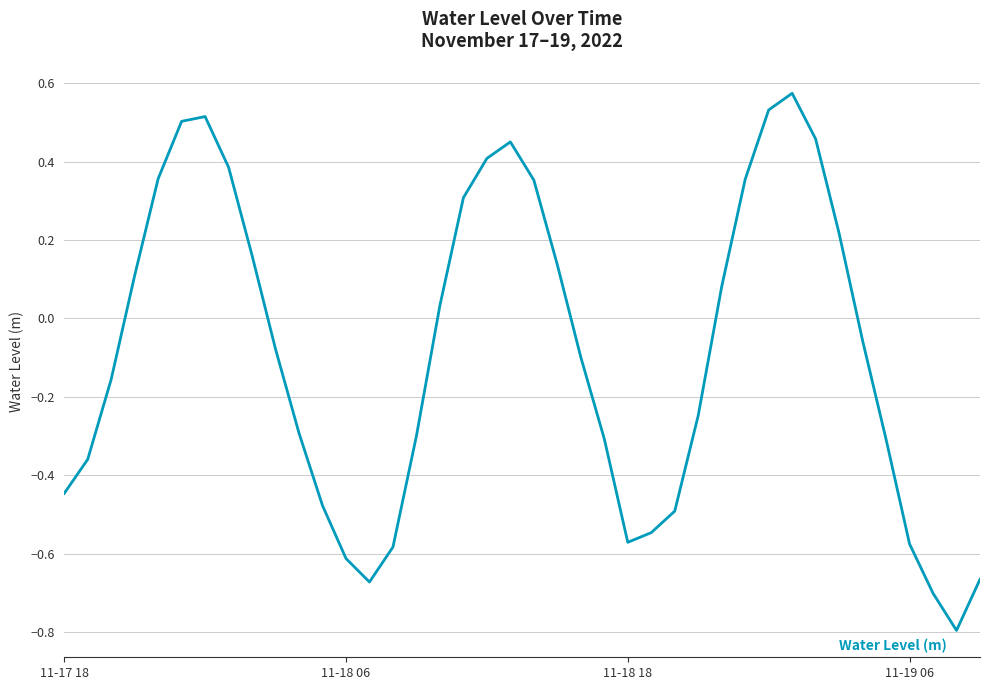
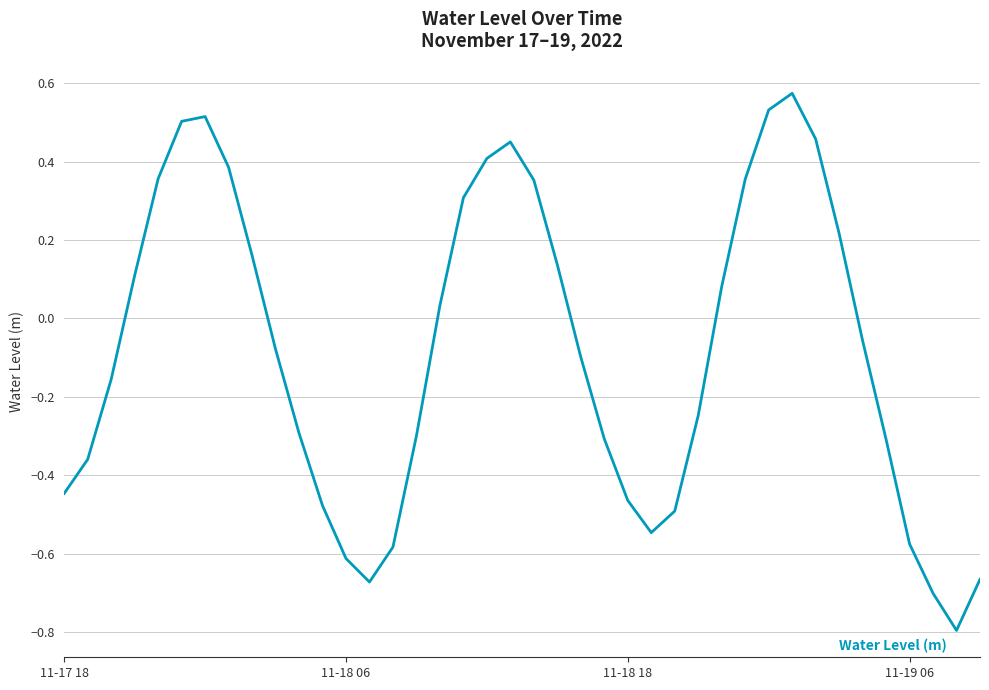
  {
    "11-17 18": -0.45,
    "11-18 06": -0.61,
-   "11-18 18": -0.57,
+   "11-18 18": -0.46,
    "11-19 06": -0.58
  }
